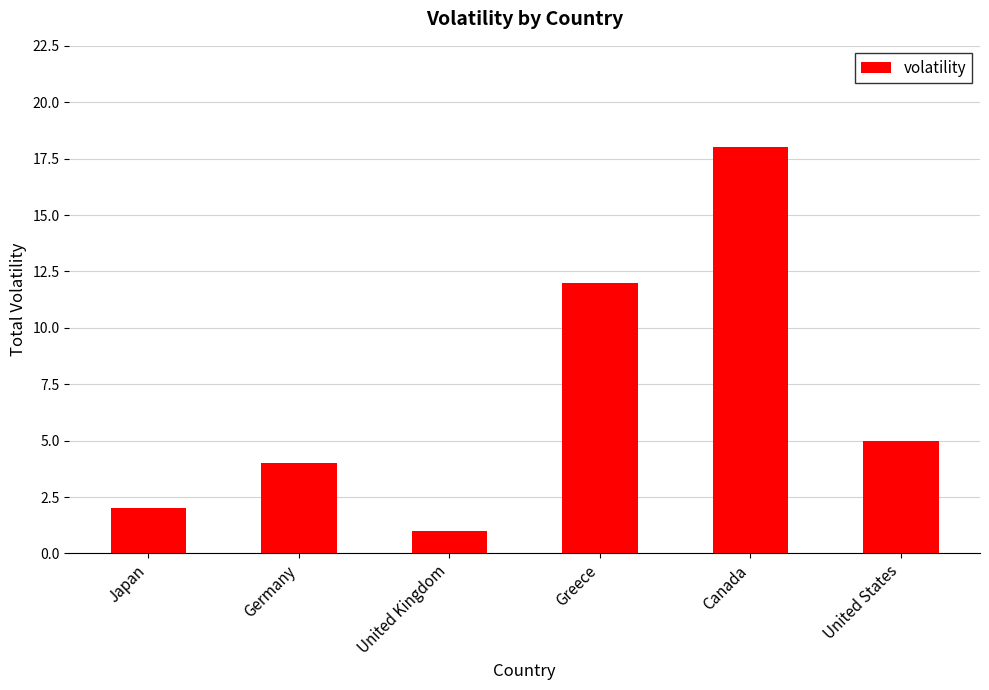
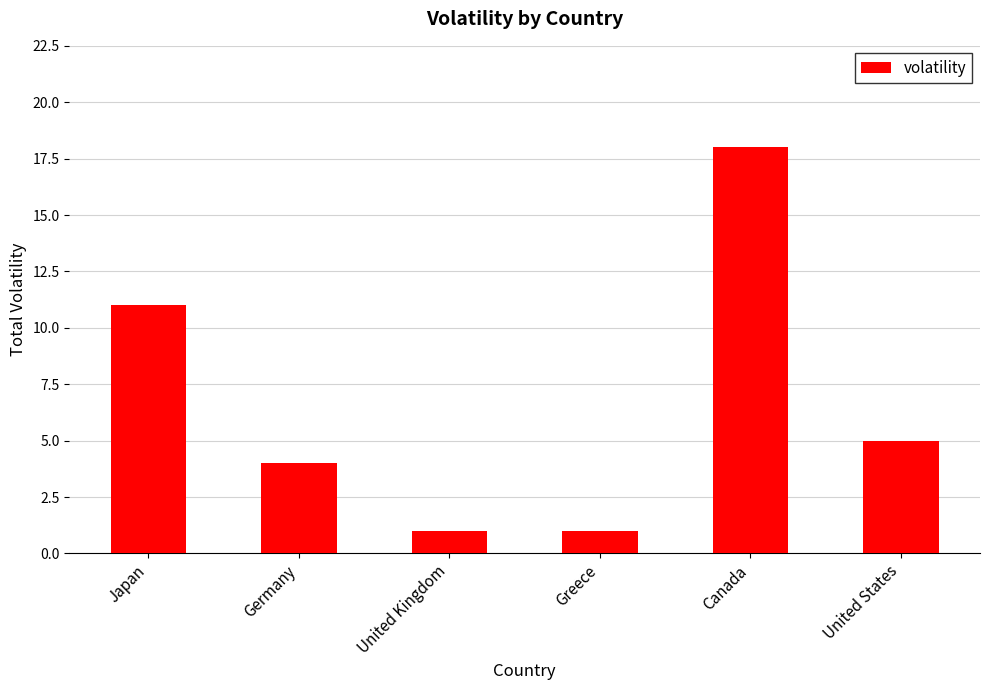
  {
-   "Japan": 2,
+   "Japan": 11,
    "Germany": 4,
    "United Kingdom": 1,
-   "Greece": 12,
+   "Greece": 1,
    "Canada": 18,
    "United States": 5
  }
